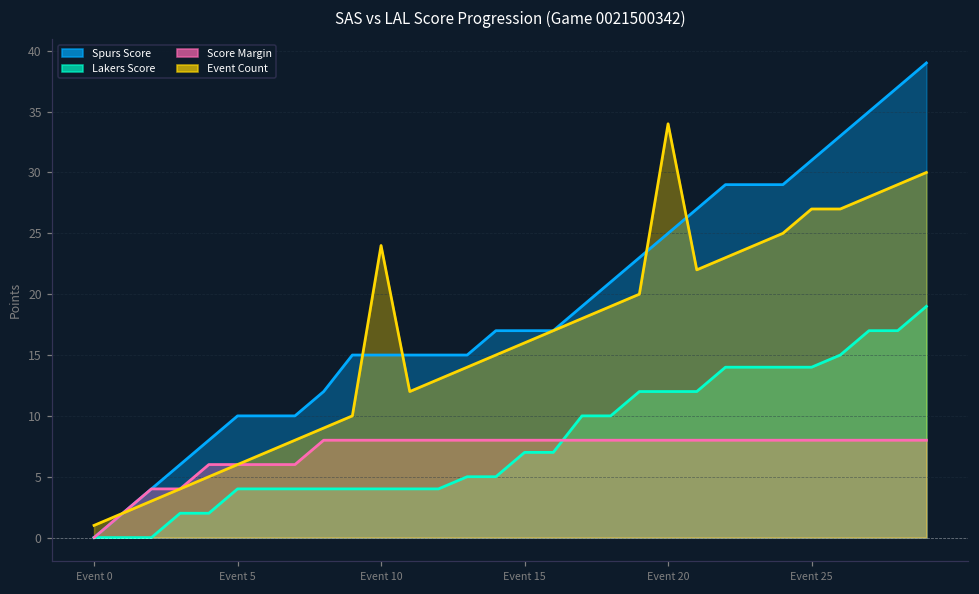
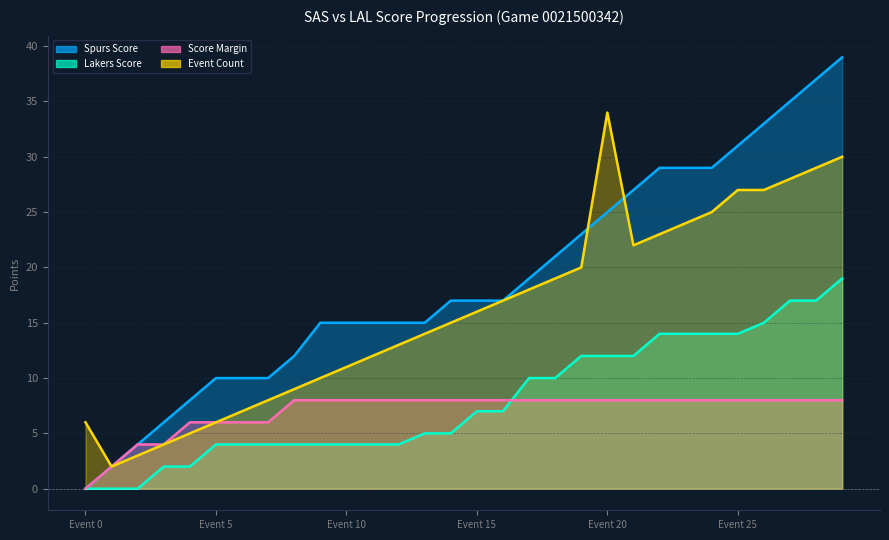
  {
    "Score Margin": {
      "Event 10": 8,
      "Event 15": 8,
      "Event 20": 8,
      "Event 25": 8
    },
    "Event Count": {
-     "Event 0": 1,
-     "Event 10": 24,
+     "Event 0": 6,
+     "Event 10": 11,
      "Event 15": 16,
      "Event 20": 34,
      "Event 25": 27
    }
  }
